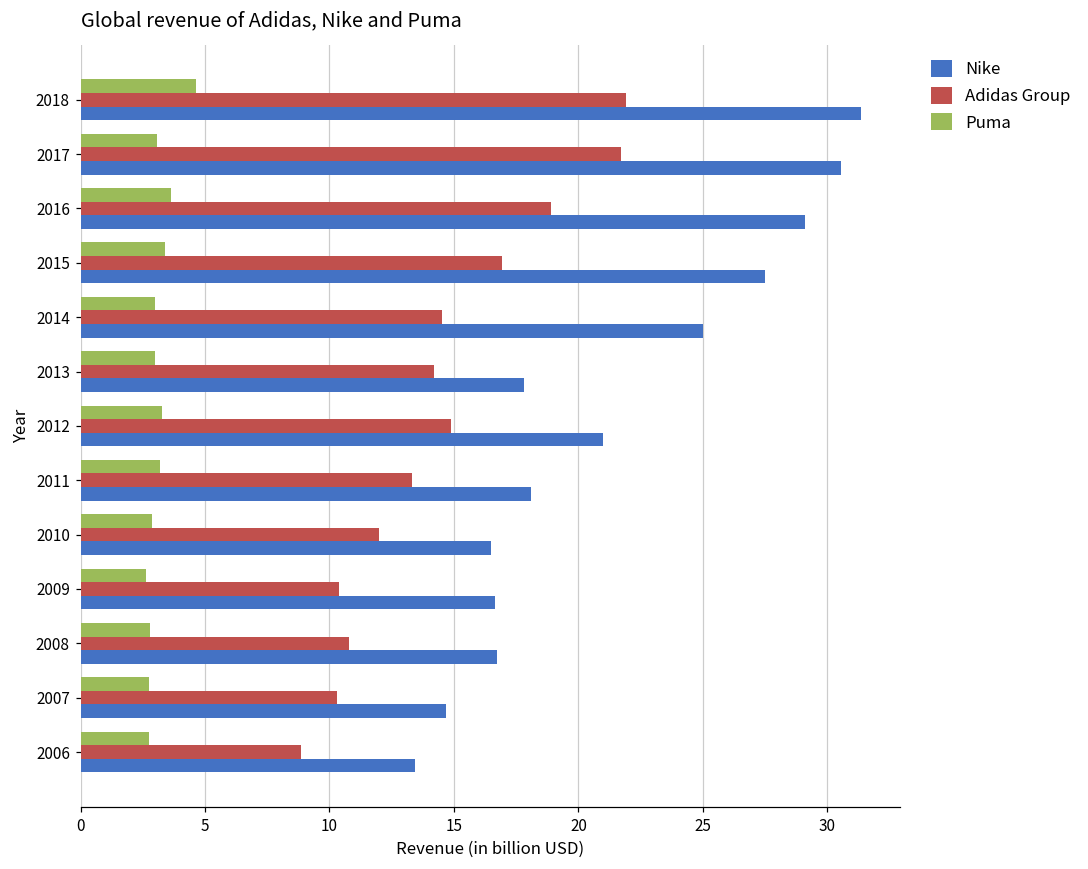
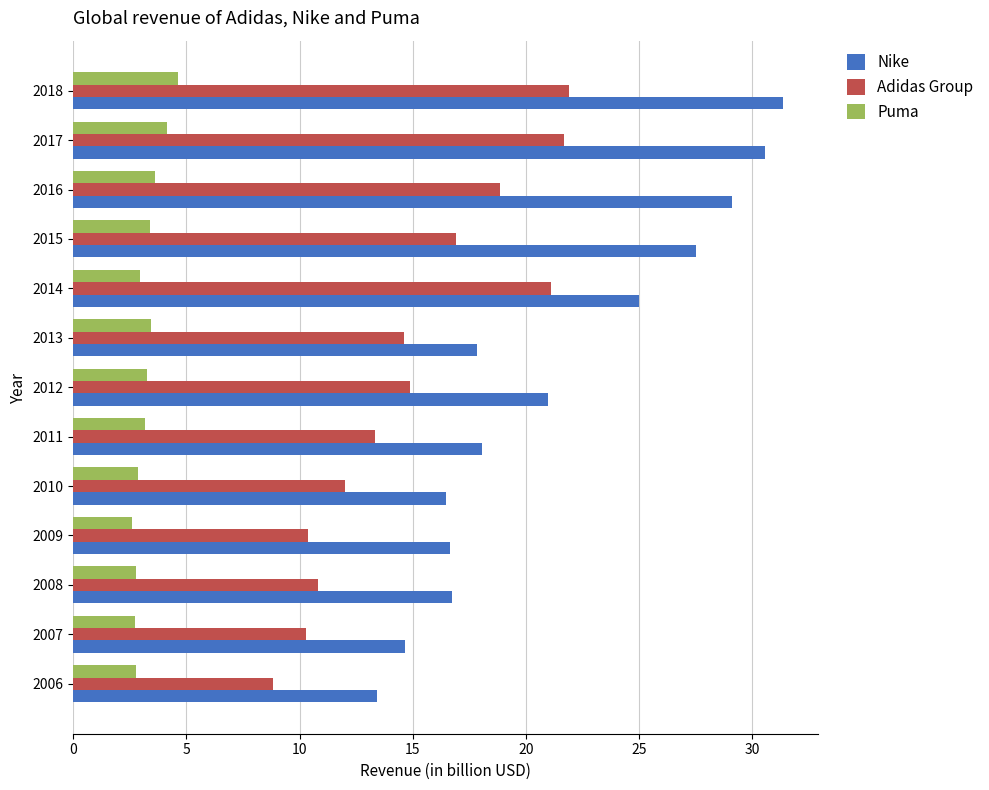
  {
    "Nike": {
      "2018": 31.4,
      "2017": 30.6,
      "2016": 29.1,
      "2015": 27.5,
      "2014": 25.0,
      "2013": 17.8,
      "2012": 21.0,
      "2011": 18.1,
      "2010": 16.5,
      "2009": 16.7,
      "2008": 16.7,
      "2007": 14.7,
      "2006": 13.4
    },
    "Adidas Group": {
      "2018": 21.9,
      "2017": 21.7,
      "2016": 18.9,
      "2015": 16.9,
-     "2014": 14.5,
-     "2013": 14.2,
+     "2014": 21.1,
+     "2013": 14.6,
      "2012": 14.9,
      "2011": 13.3,
      "2010": 12.0,
      "2009": 10.4,
      "2008": 10.8,
      "2007": 10.3,
      "2006": 8.8
    },
    "Puma": {
      "2018": 4.7,
-     "2017": 3.1,
+     "2017": 4.1,
      "2016": 3.6,
      "2015": 3.4,
      "2014": 3.0,
-     "2013": 3.0,
+     "2013": 3.4,
      "2012": 3.3,
      "2011": 3.2,
      "2010": 2.9,
      "2009": 2.6,
      "2008": 2.8,
      "2007": 2.7,
      "2006": 2.8
    }
  }
